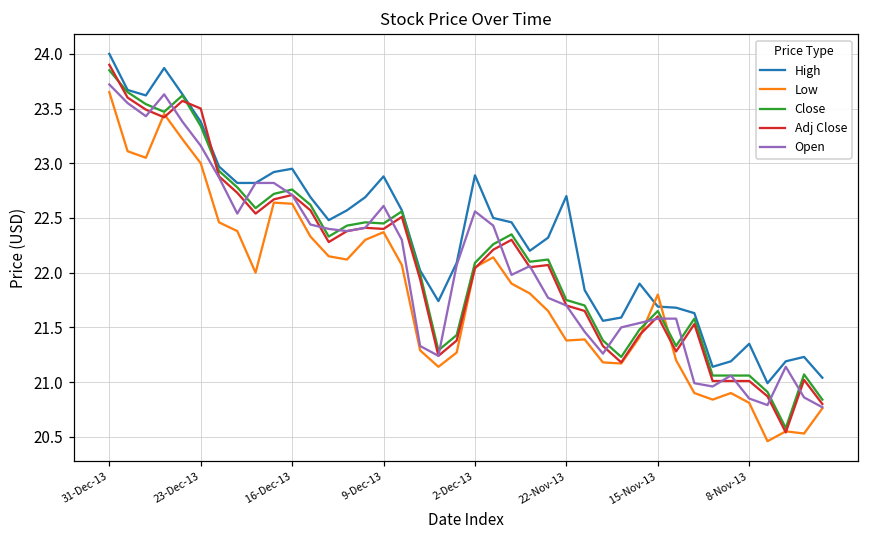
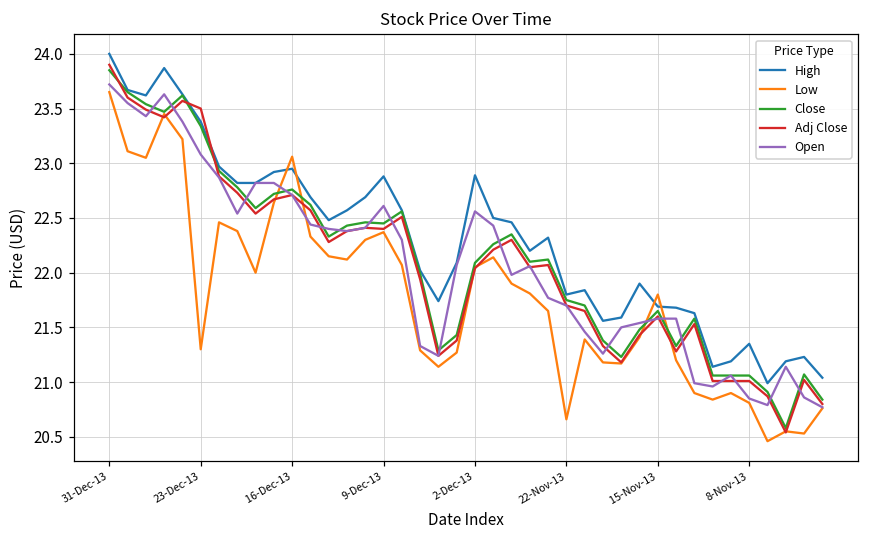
  {
    "High": {
      "31-Dec-13": 24.0,
      "23-Dec-13": 23.4,
      "16-Dec-13": 23.0,
      "9-Dec-13": 22.9,
      "2-Dec-13": 22.9,
-     "22-Nov-13": 22.7,
+     "22-Nov-13": 21.8,
      "15-Nov-13": 21.7,
      "8-Nov-13": 21.4
    },
    "Low": {
      "31-Dec-13": 23.7,
-     "23-Dec-13": 23.0,
-     "16-Dec-13": 22.6,
+     "23-Dec-13": 21.3,
+     "16-Dec-13": 23.1,
      "9-Dec-13": 22.4,
-     "22-Nov-13": 21.4,
+     "22-Nov-13": 20.7,
      "15-Nov-13": 21.8,
      "8-Nov-13": 20.8
    },
    "Close": {
      "31-Dec-13": 23.9,
      "23-Dec-13": 23.3,
      "16-Dec-13": 22.8,
      "9-Dec-13": 22.5,
      "2-Dec-13": 22.1,
      "22-Nov-13": 21.8,
      "15-Nov-13": 21.7,
      "8-Nov-13": 21.1
    },
    "Adj Close": {
      "31-Dec-13": 23.9,
      "23-Dec-13": 23.5,
      "9-Dec-13": 22.4,
      "8-Nov-13": 21.0
    },
    "Open": {
      "31-Dec-13": 23.7,
-     "23-Dec-13": 23.2,
+     "23-Dec-13": 23.1,
      "9-Dec-13": 22.6,
      "2-Dec-13": 22.6,
      "8-Nov-13": 20.9
    }
  }
